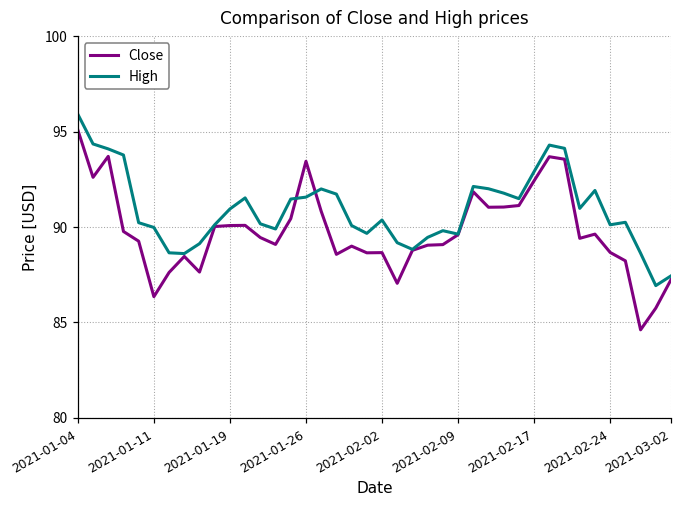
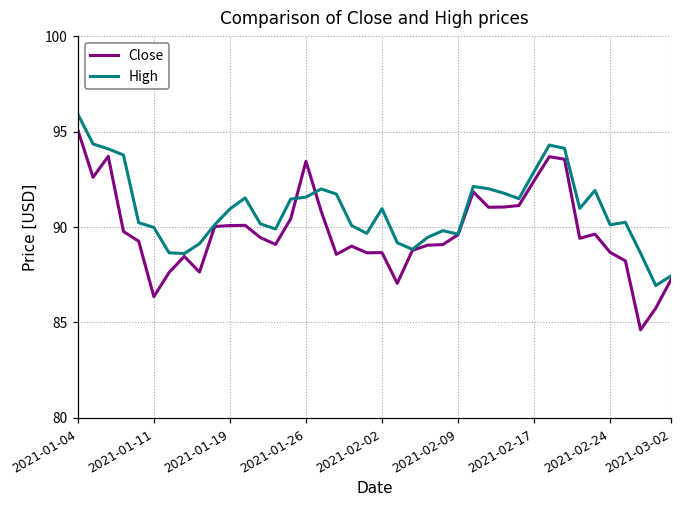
  {
    "Close": {
      "2021-01-04": 95.1,
      "2021-01-11": 86.3,
      "2021-01-19": 90.1,
      "2021-01-26": 93.5,
      "2021-02-02": 88.7,
      "2021-02-17": 92.4,
      "2021-02-24": 88.7,
      "2021-03-02": 87.2
    },
    "High": {
      "2021-01-04": 95.9,
      "2021-01-11": 90.0,
      "2021-01-19": 90.9,
      "2021-01-26": 91.6,
-     "2021-02-02": 90.4,
+     "2021-02-02": 91.0,
      "2021-02-17": 92.9,
      "2021-02-24": 90.1,
      "2021-03-02": 87.4
    }
  }
